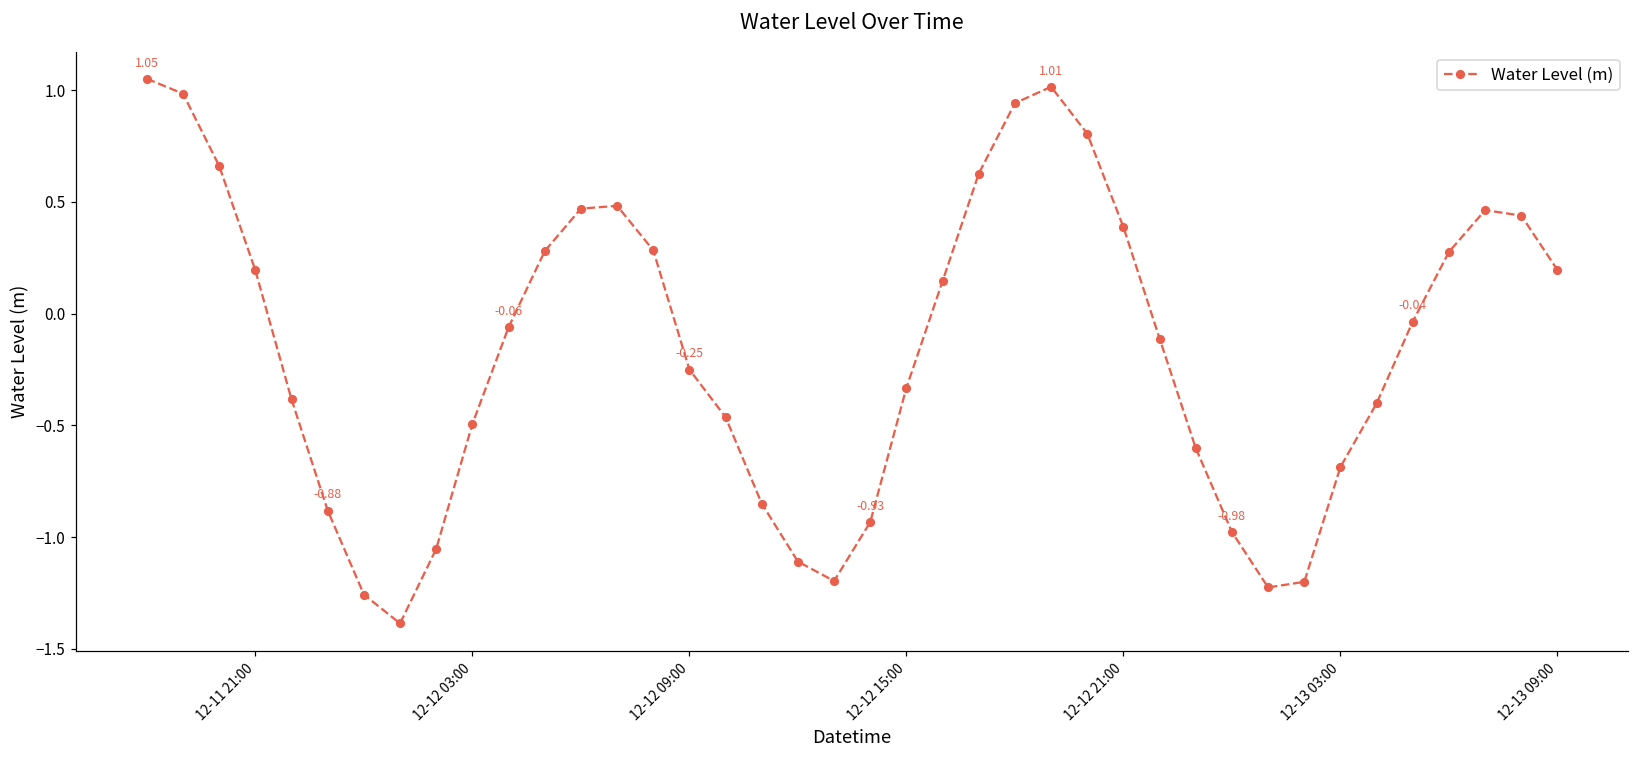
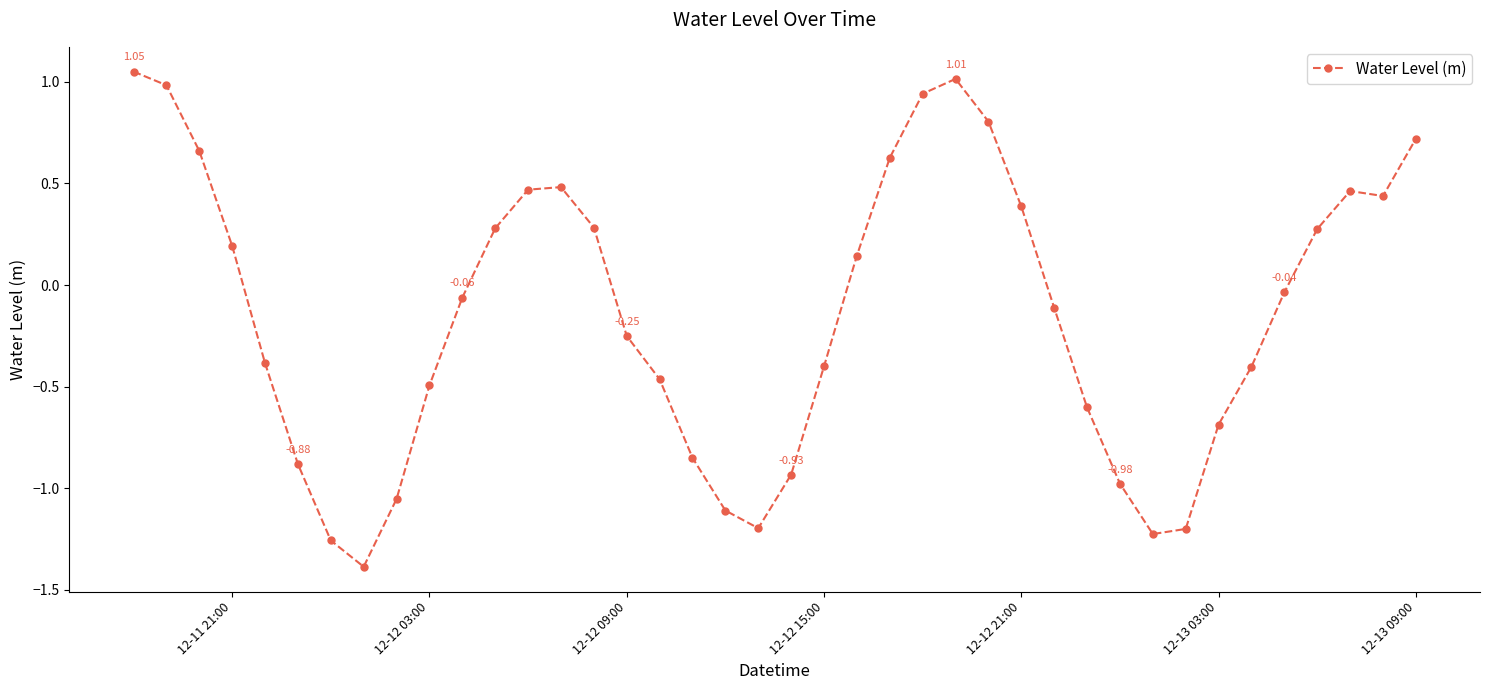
  {
    "12-11 21:00": 0.19,
    "12-12 03:00": -0.49,
-   "12-12 15:00": -0.33,
+   "12-12 15:00": -0.40,
    "12-12 21:00": 0.39,
    "12-13 03:00": -0.69,
-   "12-13 09:00": 0.19
+   "12-13 09:00": 0.72
  }
